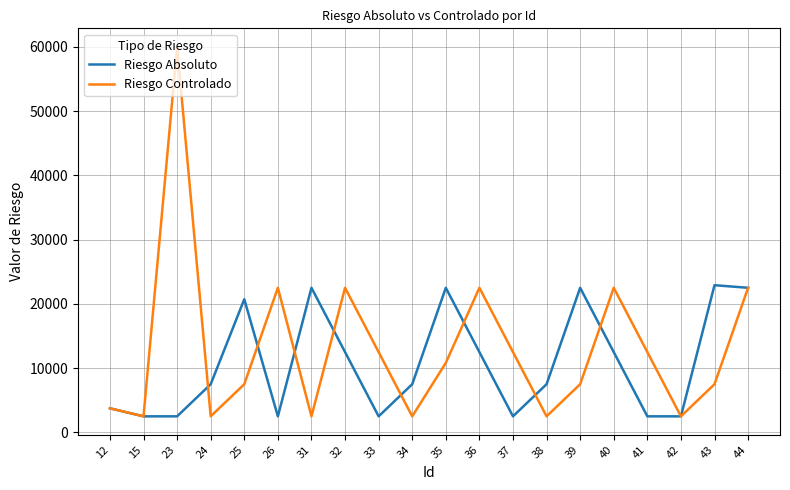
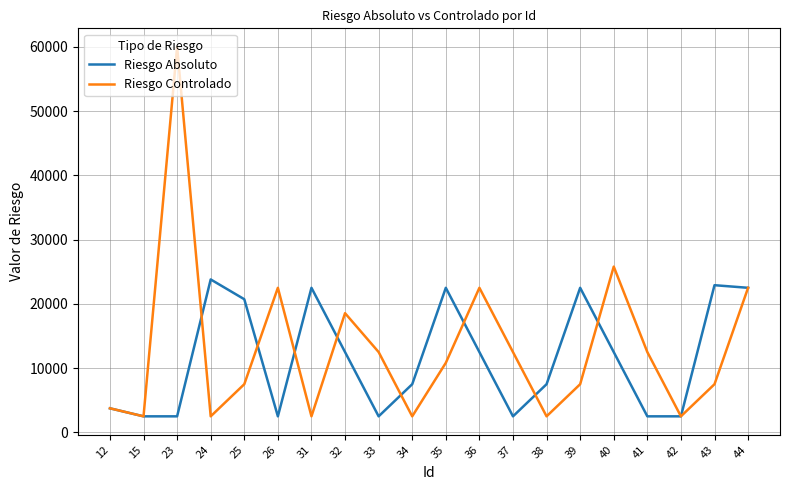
  {
    "Riesgo Absoluto": {
      "23": 3000,
-     "24": 8000,
+     "24": 24000,
      "25": 21000,
      "26": 3000,
      "31": 23000,
      "32": 13000,
      "33": 3000,
      "34": 8000,
      "35": 23000,
      "36": 13000,
      "37": 3000,
      "38": 8000,
      "39": 23000,
      "40": 13000,
      "41": 3000,
      "43": 23000
    },
    "Riesgo Controlado": {
      "24": 3000,
      "25": 8000,
      "26": 23000,
      "31": 3000,
-     "32": 23000,
+     "32": 19000,
      "33": 13000,
      "34": 3000,
      "35": 11000,
      "36": 23000,
      "37": 13000,
      "38": 3000,
      "39": 8000,
-     "40": 23000,
+     "40": 26000,
      "41": 13000,
      "43": 8000
    }
  }
